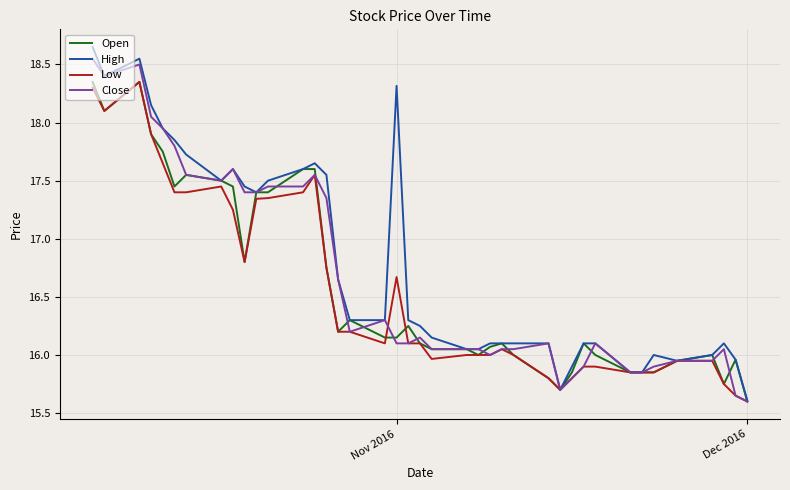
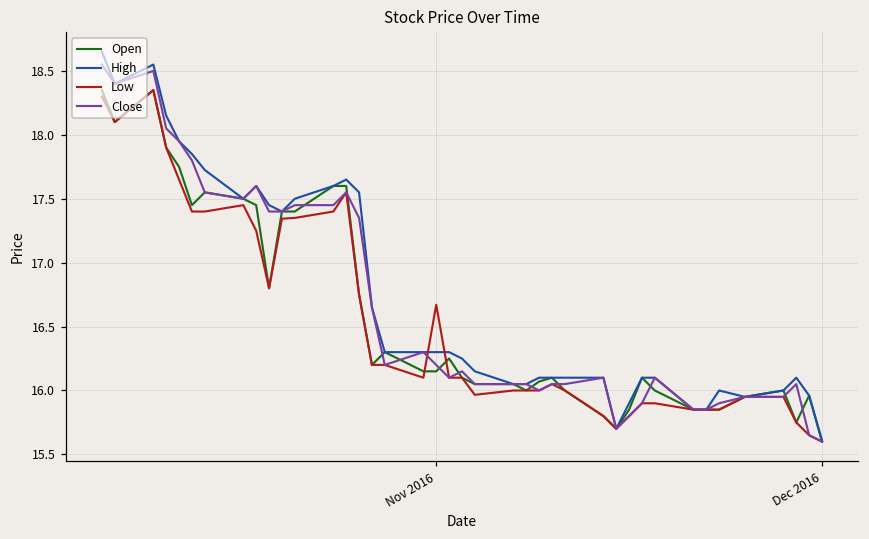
  {
    "Open": {
      "Nov 2016": 16.15
    },
    "High": {
-     "Nov 2016": 18.32
+     "Nov 2016": 16.30
    },
    "Low": {
      "Nov 2016": 16.67
    },
    "Close": {
-     "Nov 2016": 16.1
+     "Nov 2016": 16.2
    }
  }
